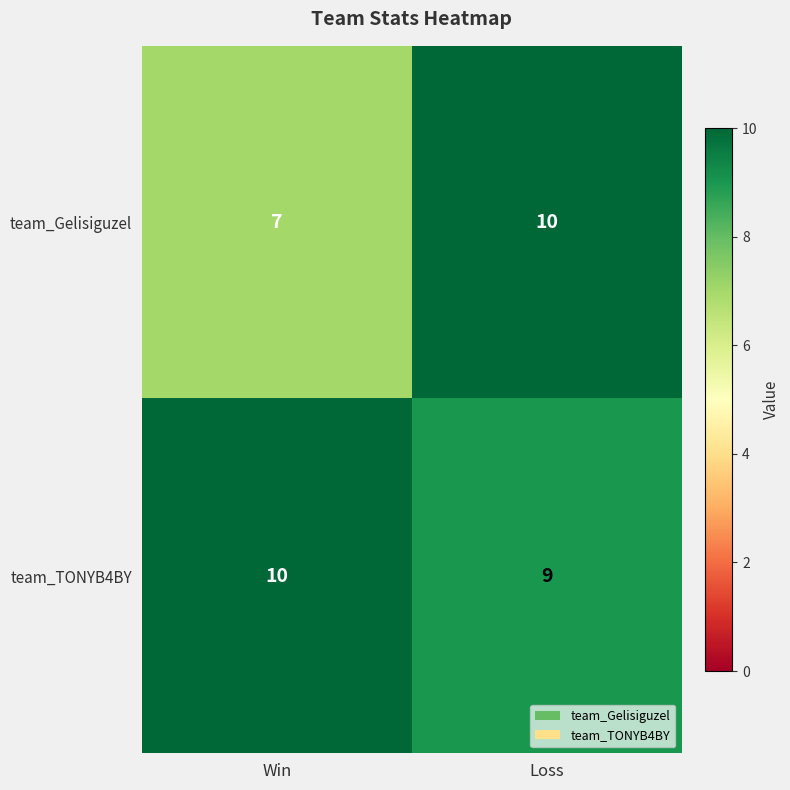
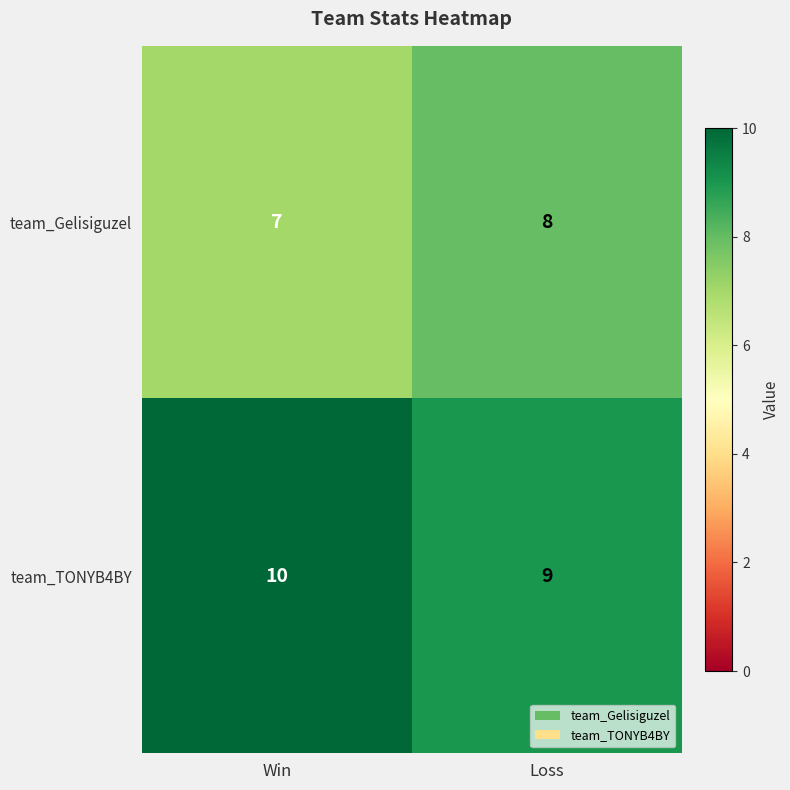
  {
    "team_Gelisiguzel": {
      "Win": 7,
-     "Loss": 10
+     "Loss": 8
    },
    "team_TONYB4BY": {
      "Win": 10,
      "Loss": 9
    }
  }
